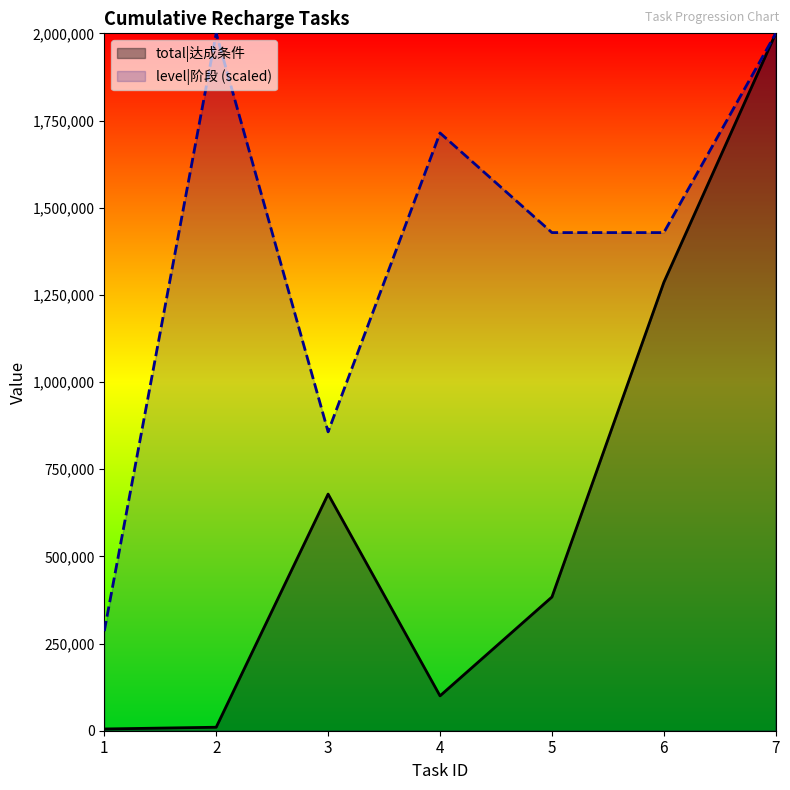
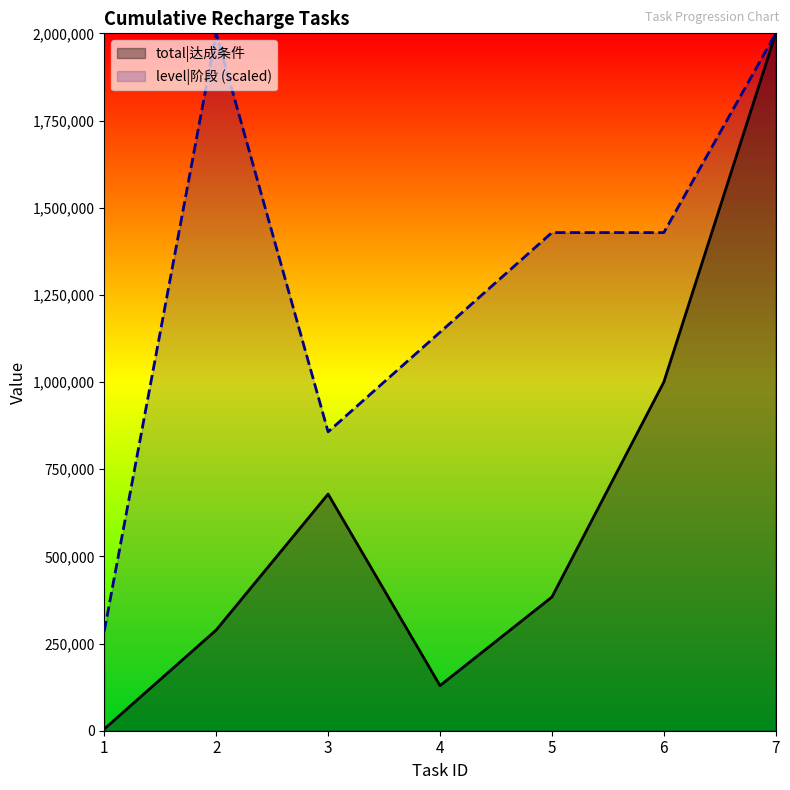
  {
    "total|达成条件": {
      "1": "10,000",
-     "2": "10,000",
+     "2": "290,000",
      "3": "680,000",
-     "4": "100,000",
+     "4": "130,000",
      "5": "380,000",
-     "6": "1,290,000"
+     "6": "1,000,000"
    },
    "level|阶段 (scaled)": {
      "1": "290,000",
      "2": "2,000,000",
      "3": "860,000",
-     "4": "1,710,000",
+     "4": "1,140,000",
      "5": "1,430,000",
      "6": "1,430,000"
    }
  }
